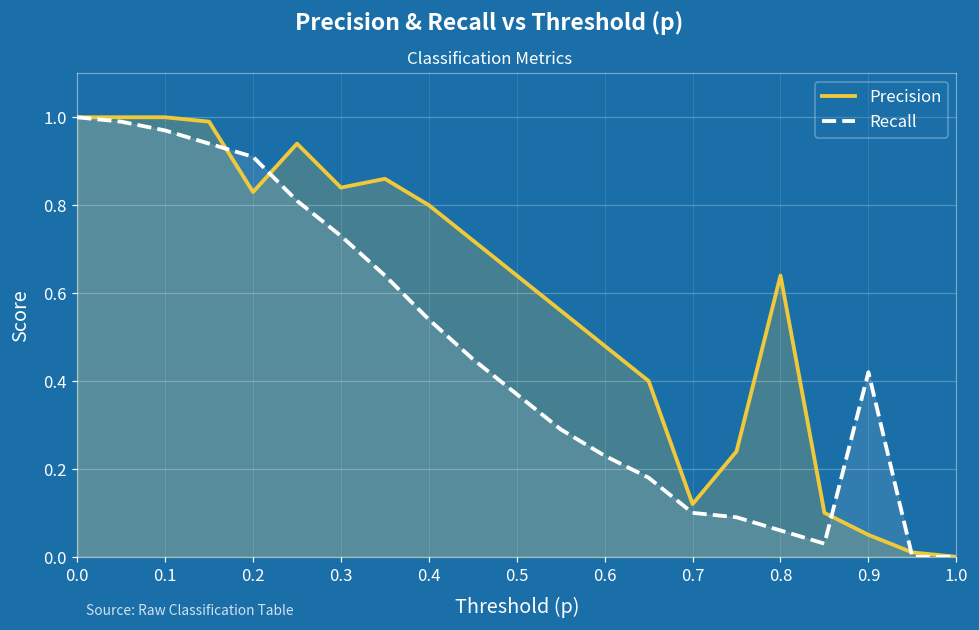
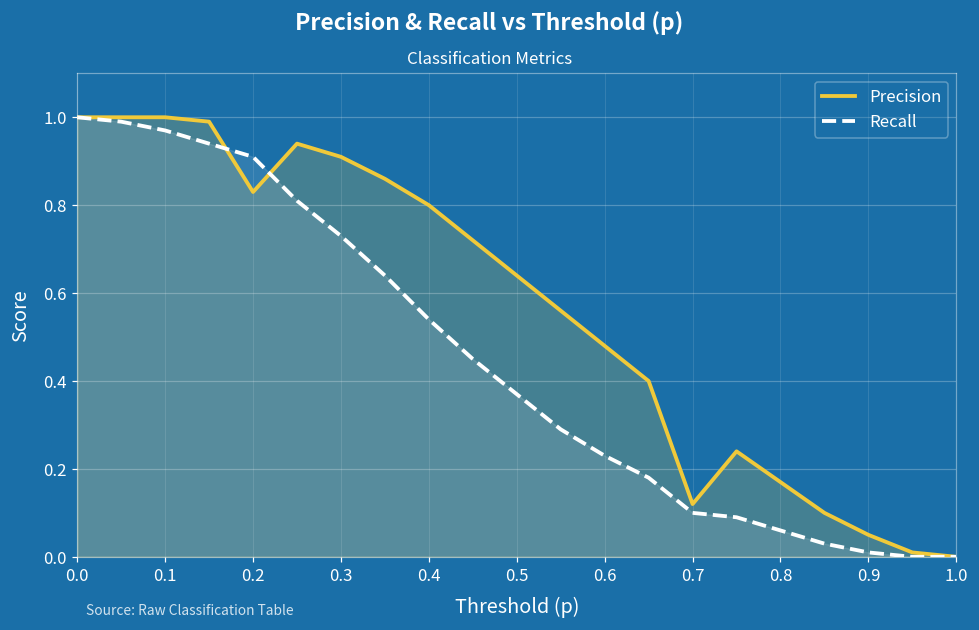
  {
    "Precision": {
      "0.1": 1.00,
      "0.2": 0.83,
-     "0.3": 0.84,
+     "0.3": 0.91,
      "0.4": 0.80,
      "0.5": 0.64,
      "0.6": 0.48,
      "0.7": 0.12,
-     "0.8": 0.64,
+     "0.8": 0.17,
      "0.9": 0.05
    },
    "Recall": {
      "0.1": 0.97,
      "0.2": 0.91,
      "0.3": 0.73,
      "0.4": 0.54,
      "0.5": 0.37,
      "0.6": 0.23,
      "0.7": 0.10,
      "0.8": 0.06,
-     "0.9": 0.42
+     "0.9": 0.01
    }
  }
